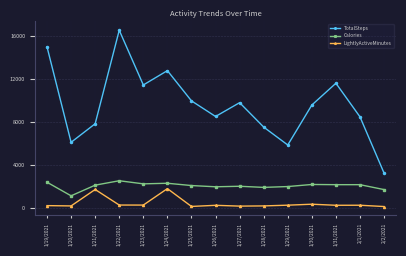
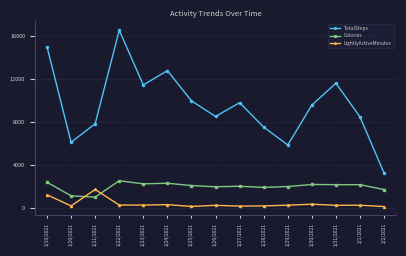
  {
    "TotalSteps": {
      "1/19/2021": 15000,
      "1/20/2021": 6100,
      "1/21/2021": 7900,
      "1/22/2021": 16600,
      "1/23/2021": 11500,
      "1/24/2021": 12800,
      "1/25/2021": 10000,
      "1/26/2021": 8500,
      "1/27/2021": 9800,
      "1/28/2021": 7500,
      "1/29/2021": 5900,
      "1/30/2021": 9600,
      "1/31/2021": 11600,
      "2/1/2021": 8500,
      "2/2/2021": 3300
    },
    "Calories": {
      "1/19/2021": 2400,
      "1/20/2021": 1200,
-     "1/21/2021": 2100,
+     "1/21/2021": 1000,
      "1/22/2021": 2600,
      "1/23/2021": 2300,
      "1/24/2021": 2300,
      "1/25/2021": 2100,
      "1/26/2021": 2000,
      "1/27/2021": 2000,
      "1/28/2021": 1900,
      "1/29/2021": 2000,
      "1/30/2021": 2200,
      "1/31/2021": 2200,
      "2/1/2021": 2200,
      "2/2/2021": 1700
    },
    "LightlyActiveMinutes": {
-     "1/19/2021": 200,
+     "1/19/2021": 1300,
      "1/20/2021": 200,
      "1/21/2021": 1700,
      "1/22/2021": 300,
      "1/23/2021": 300,
-     "1/24/2021": 1800,
+     "1/24/2021": 300,
      "1/25/2021": 200,
      "1/26/2021": 300,
      "1/27/2021": 200,
      "1/28/2021": 200,
      "1/29/2021": 300,
      "1/30/2021": 400,
      "1/31/2021": 300,
      "2/1/2021": 300,
      "2/2/2021": 200
    }
  }
